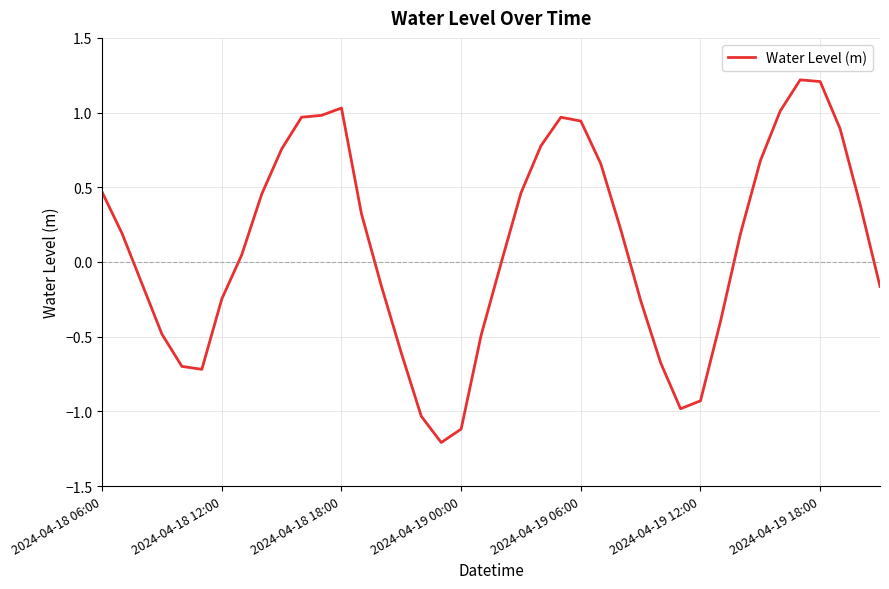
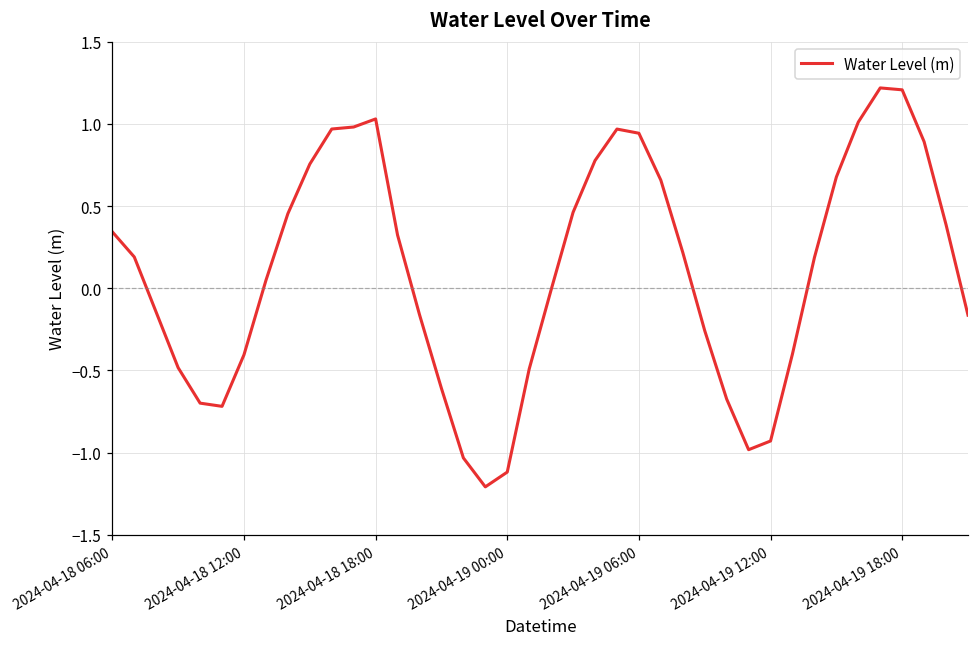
  {
-   "2024-04-18 06:00": 0.47,
-   "2024-04-18 12:00": -0.25,
+   "2024-04-18 06:00": 0.34,
+   "2024-04-18 12:00": -0.40,
    "2024-04-18 18:00": 1.03,
    "2024-04-19 00:00": -1.12,
    "2024-04-19 06:00": 0.94,
    "2024-04-19 12:00": -0.93,
    "2024-04-19 18:00": 1.21
  }
